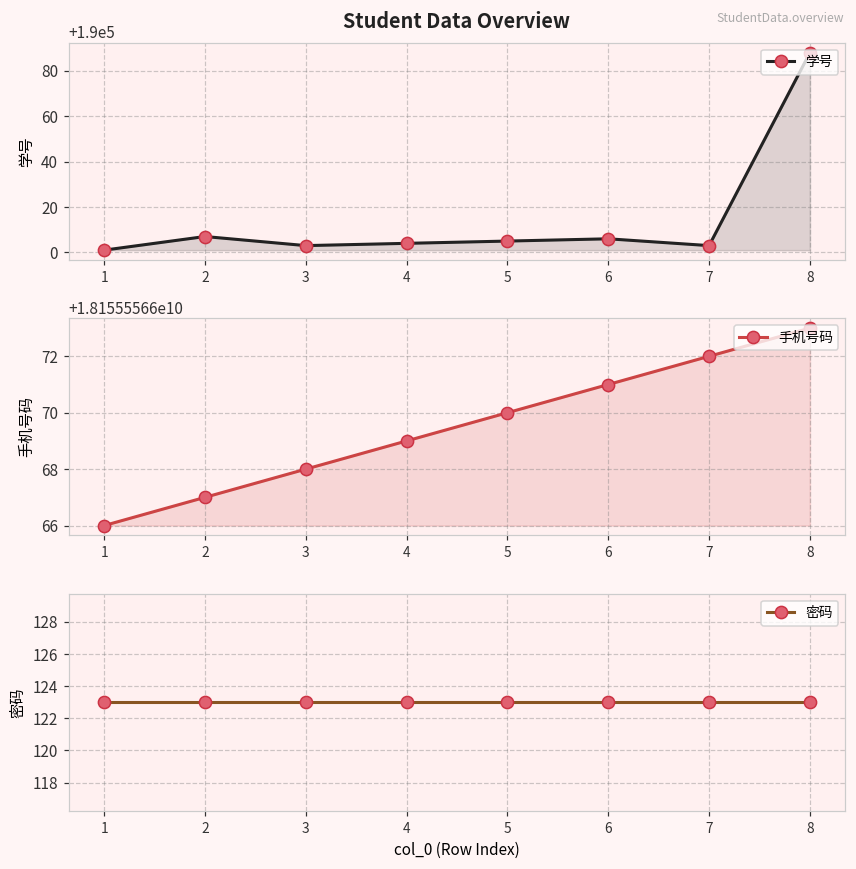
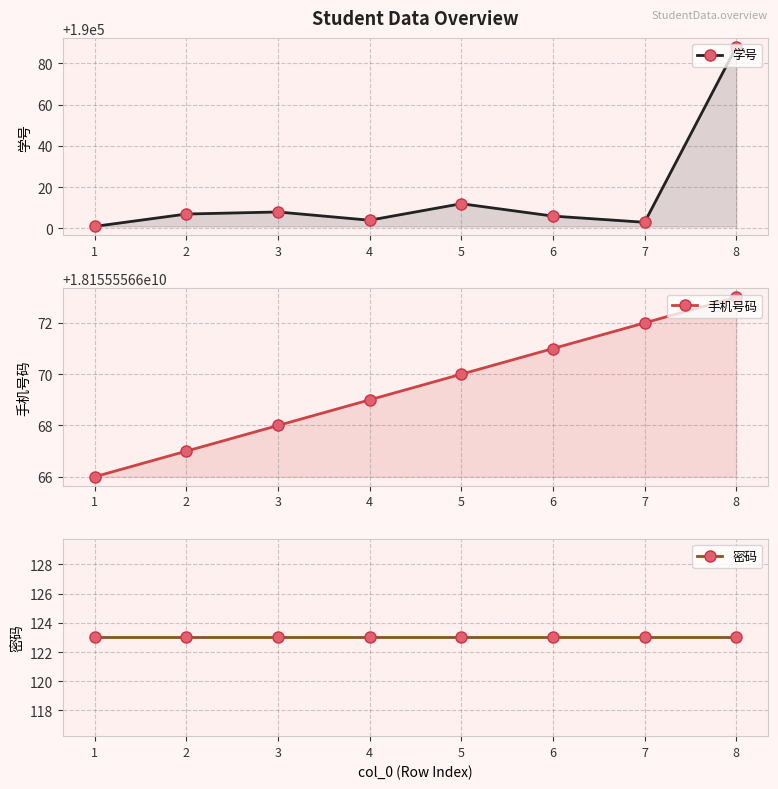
  {
    "Student Data Overview": {
      "1": 190001,
      "2": 190007,
-     "3": 190003,
+     "3": 190008,
      "4": 190004,
-     "5": 190005,
+     "5": 190012,
      "6": 190006,
      "7": 190003
    }
  }
